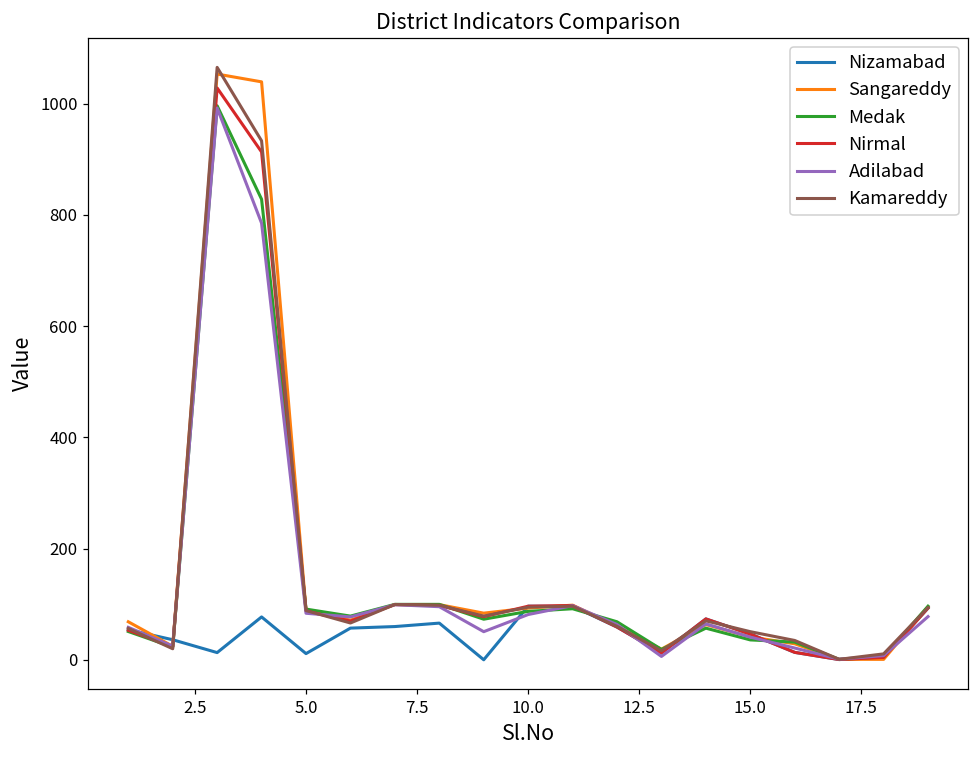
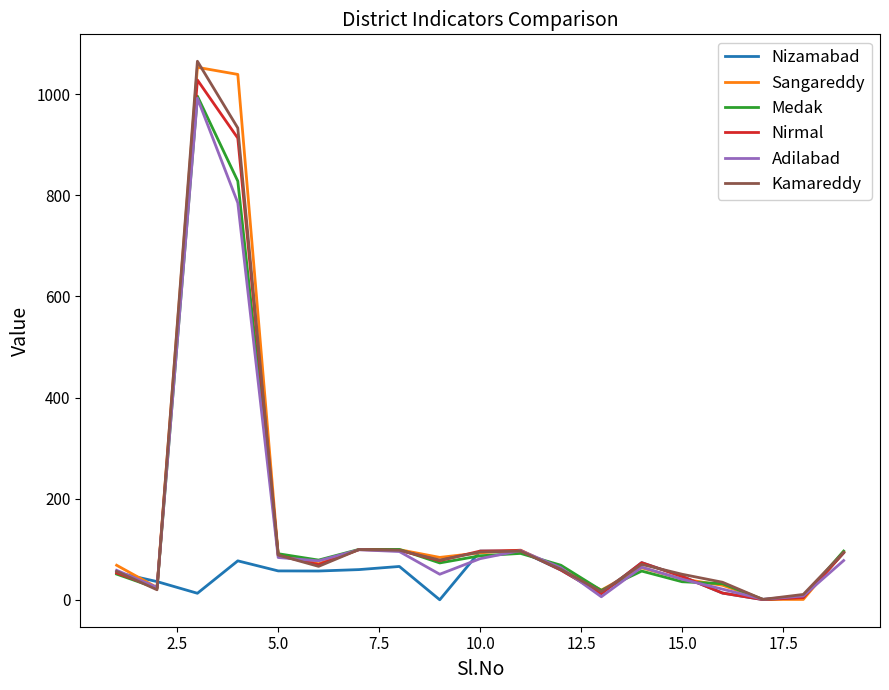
  {
    "Nizamabad": {
-     "5.0": 10
+     "5.0": 60
    },
    "Medak": {
      "10.0": 90
    },
    "Adilabad": {
      "10.0": 80
    }
  }
